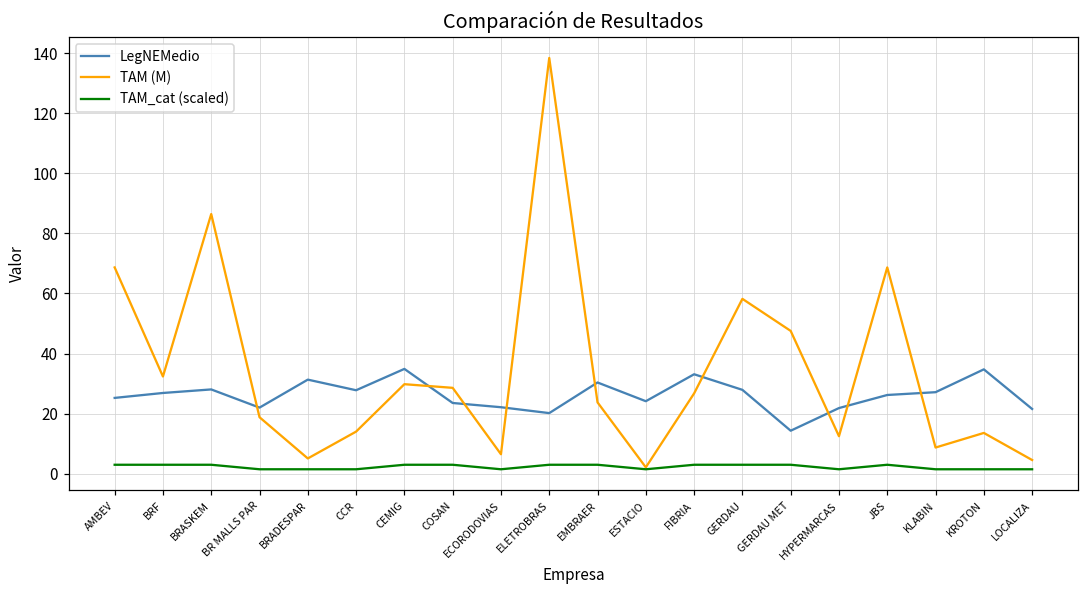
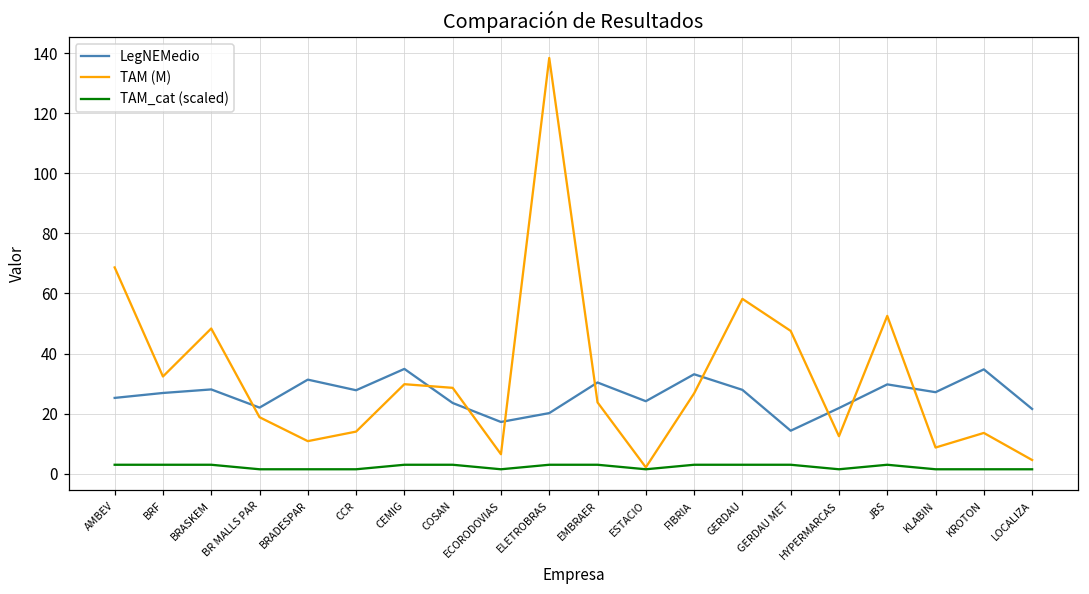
  {
    "LegNEMedio": {
      "AMBEV": 25,
      "BRF": 27,
      "BRASKEM": 28,
      "BR MALLS PAR": 22,
      "BRADESPAR": 31,
      "CCR": 28,
      "CEMIG": 35,
      "COSAN": 24,
-     "ECORODOVIAS": 22,
+     "ECORODOVIAS": 17,
      "ELETROBRAS": 20,
      "EMBRAER": 30,
      "ESTACIO": 24,
      "FIBRIA": 33,
      "GERDAU": 28,
      "GERDAU MET": 14,
      "HYPERMARCAS": 22,
-     "JBS": 26,
+     "JBS": 30,
      "KLABIN": 27,
      "KROTON": 35,
      "LOCALIZA": 22
    },
    "TAM (M)": {
      "AMBEV": 69,
      "BRF": 32,
-     "BRASKEM": 86,
+     "BRASKEM": 48,
      "BR MALLS PAR": 19,
-     "BRADESPAR": 5,
+     "BRADESPAR": 11,
      "CCR": 14,
      "CEMIG": 30,
      "COSAN": 29,
      "ECORODOVIAS": 7,
      "ELETROBRAS": 138,
      "EMBRAER": 24,
      "FIBRIA": 27,
      "GERDAU": 58,
      "GERDAU MET": 48,
      "HYPERMARCAS": 13,
-     "JBS": 69,
+     "JBS": 53,
      "KLABIN": 9,
      "KROTON": 14,
      "LOCALIZA": 5
    },
    "TAM_cat (scaled)": {
      "AMBEV": 3,
      "BRF": 3,
      "BRASKEM": 3,
      "BR MALLS PAR": 2,
      "BRADESPAR": 2,
      "CCR": 2,
      "CEMIG": 3,
      "COSAN": 3,
      "ECORODOVIAS": 2,
      "ELETROBRAS": 3,
      "EMBRAER": 3,
      "FIBRIA": 3,
      "GERDAU": 3,
      "GERDAU MET": 3,
      "HYPERMARCAS": 2,
      "JBS": 3,
      "KLABIN": 2,
      "KROTON": 2,
      "LOCALIZA": 2
    }
  }
